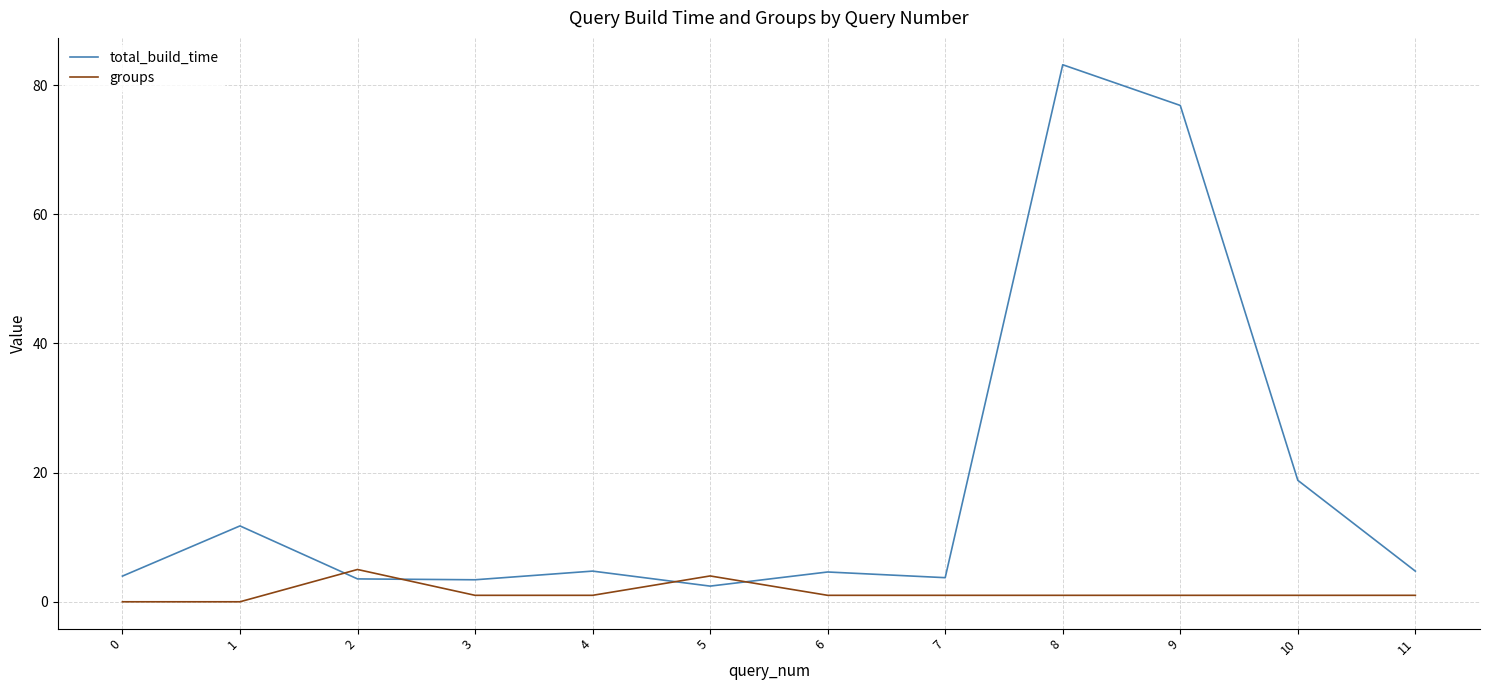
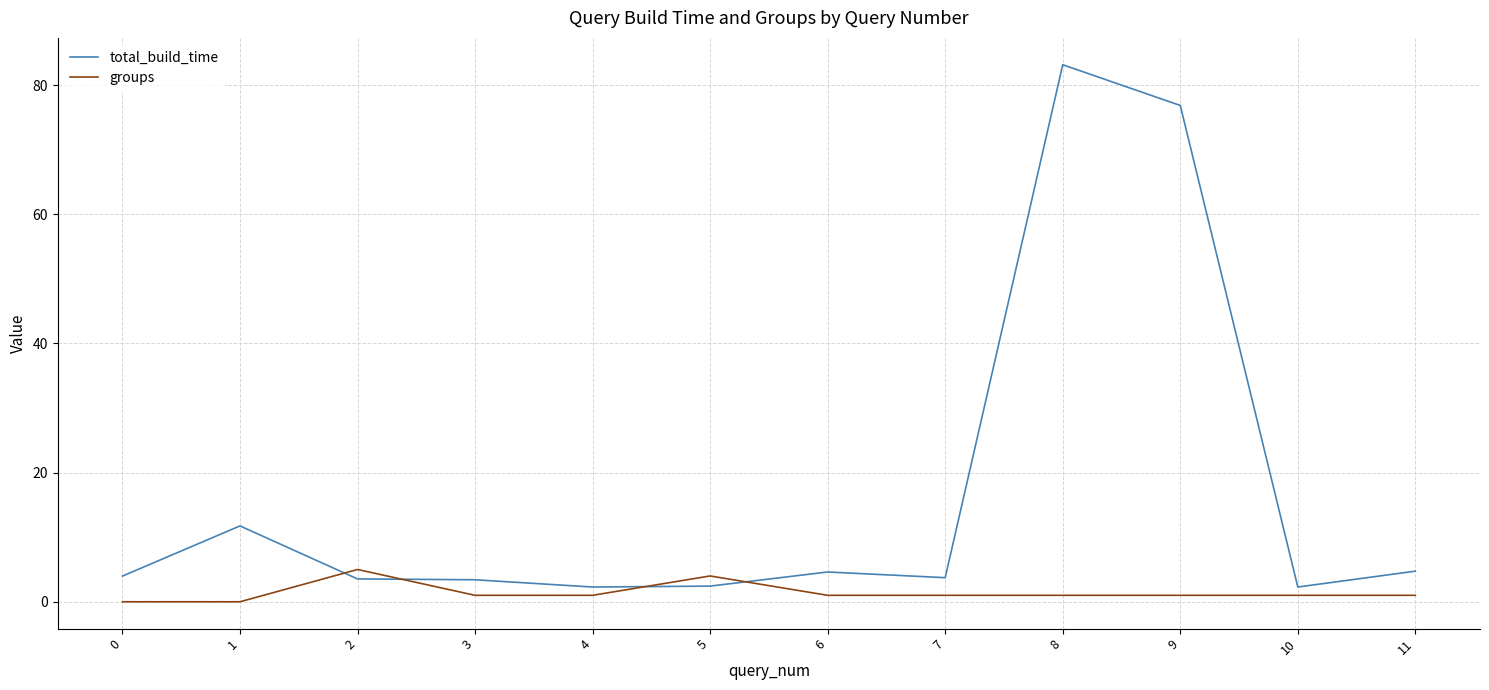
  {
    "total_build_time": {
      "0": 4,
      "1": 12,
      "2": 4,
      "3": 3,
-     "4": 5,
+     "4": 2,
      "5": 2,
      "6": 5,
      "7": 4,
      "8": 83,
      "9": 77,
-     "10": 19,
+     "10": 2,
      "11": 5
    },
    "groups": {
      "0": 0,
      "1": 0,
      "2": 5,
      "3": 1,
      "4": 1,
      "5": 4,
      "6": 1,
      "7": 1,
      "8": 1,
      "9": 1,
      "10": 1,
      "11": 1
    }
  }
